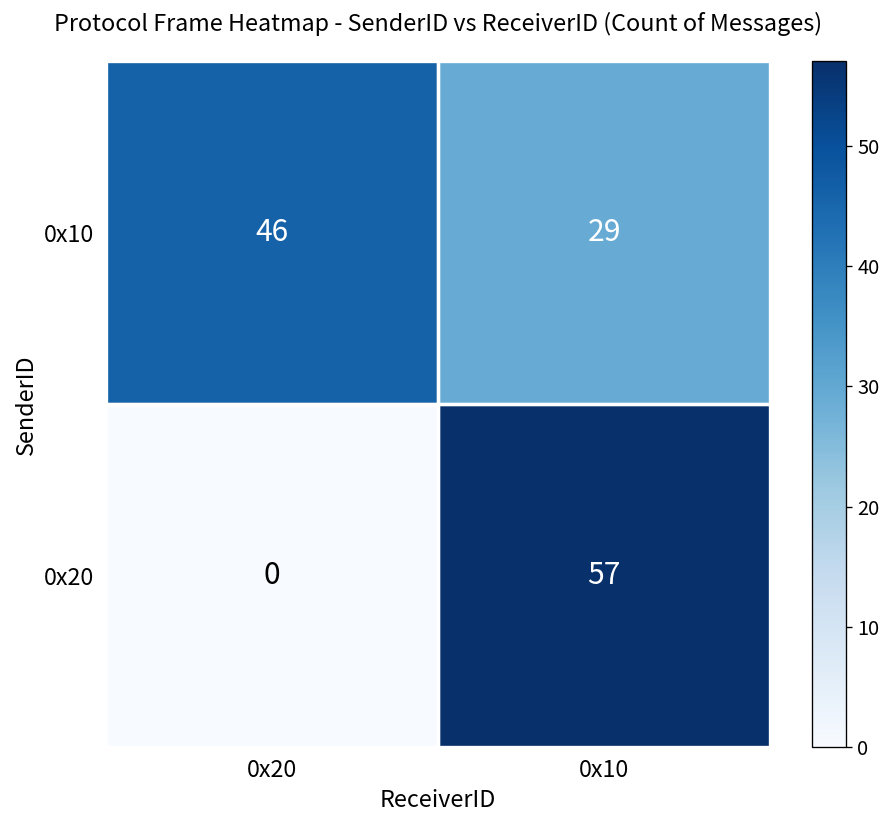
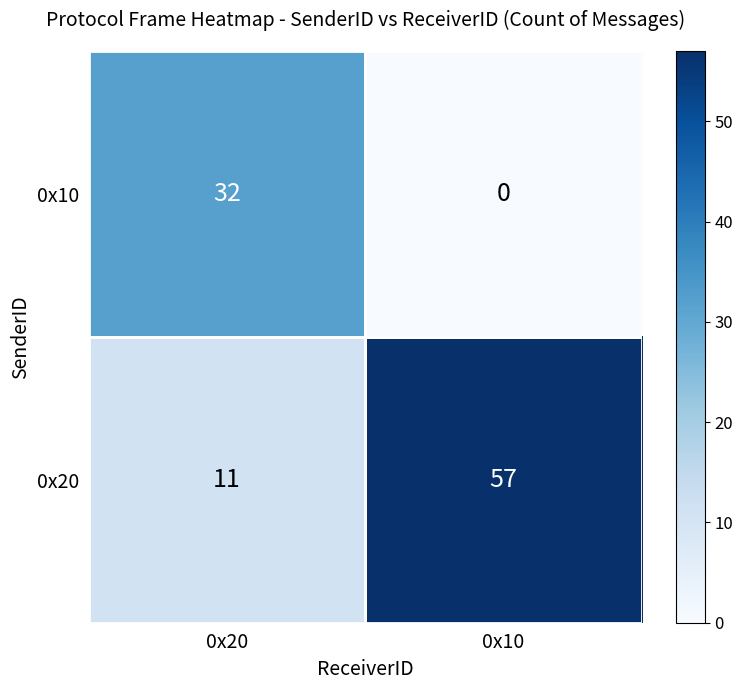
  {
    "0x10": {
-     "0x20": 46,
-     "0x10": 29
+     "0x20": 32,
+     "0x10": 0
    },
    "0x20": {
-     "0x20": 0,
+     "0x20": 11,
      "0x10": 57
    }
  }
